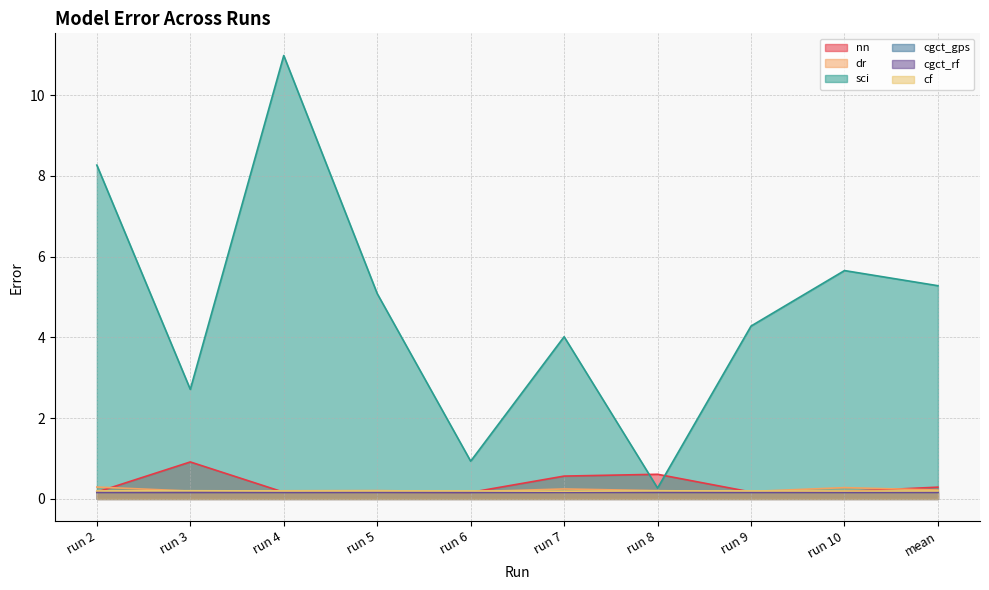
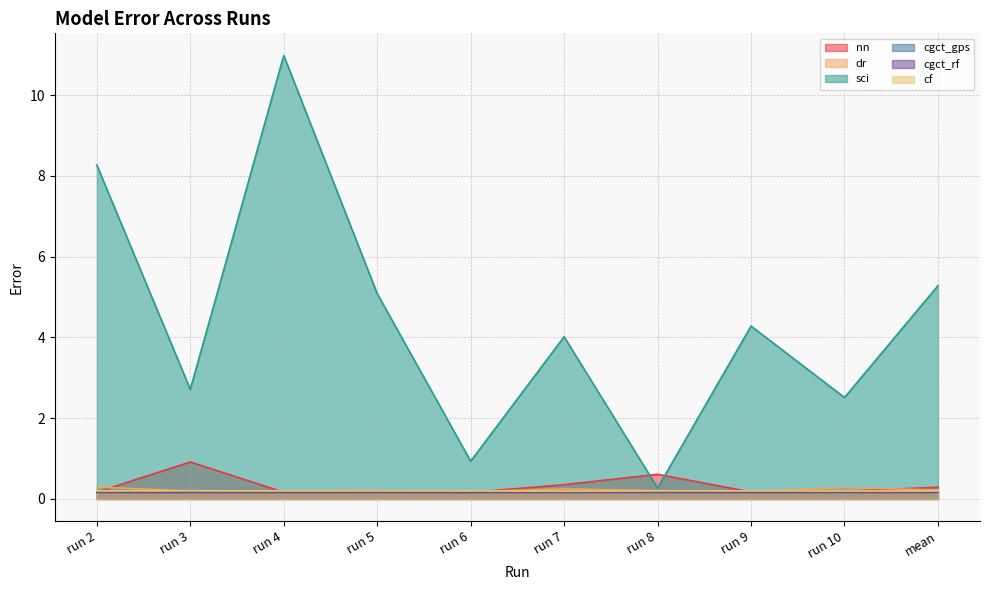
  {
    "nn": {
      "run 3": 0.9,
-     "run 7": 0.6,
+     "run 7": 0.4,
      "run 8": 0.6,
      "mean": 0.3
    },
    "sci": {
      "run 2": 8.3,
      "run 3": 2.7,
      "run 4": 11.0,
      "run 5": 5.1,
      "run 6": 0.9,
      "run 7": 4.0,
      "run 8": 0.3,
      "run 9": 4.3,
-     "run 10": 5.7,
+     "run 10": 2.5,
      "mean": 5.3
    }
  }
